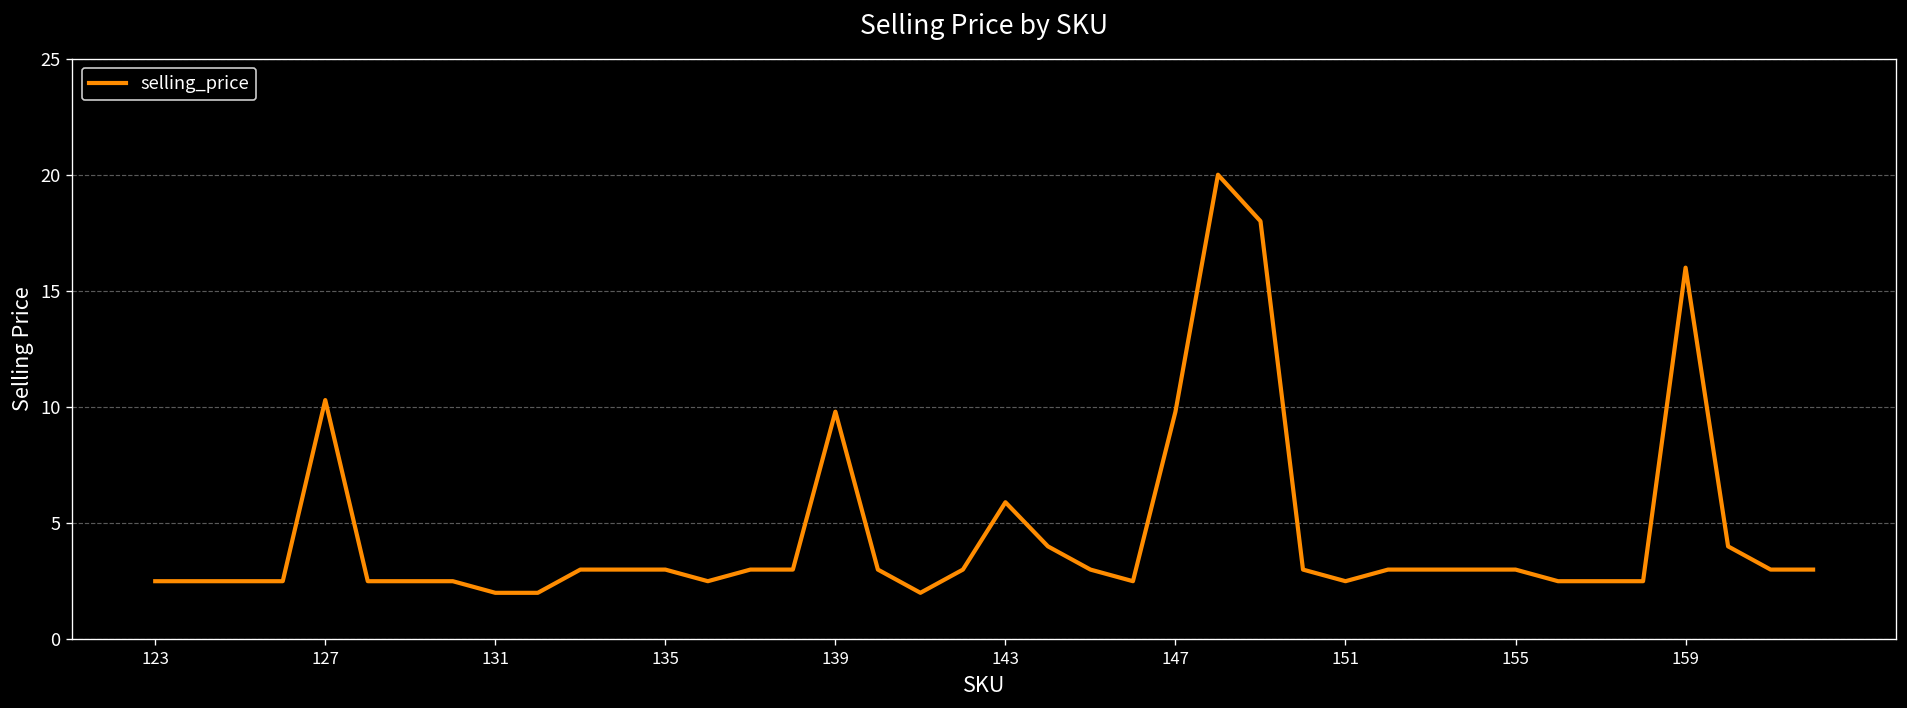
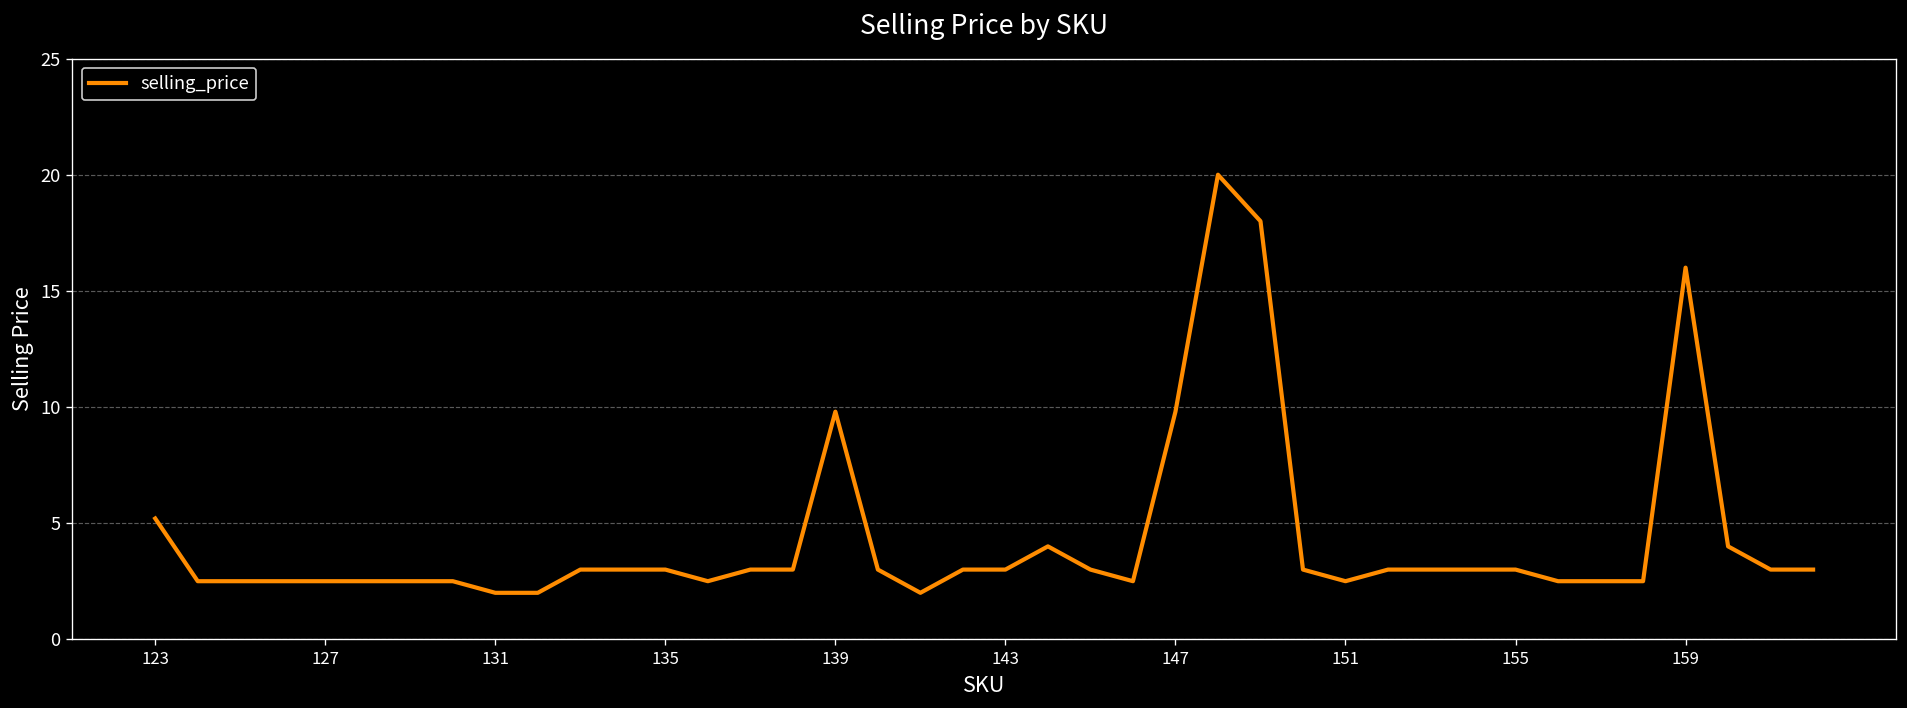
  {
-   "123": 2.5,
-   "127": 10.3,
+   "123": 5.2,
+   "127": 2.5,
    "131": 2.0,
    "135": 3.0,
    "139": 9.8,
-   "143": 5.9,
+   "143": 3.0,
    "147": 9.8,
    "151": 2.5,
    "155": 3.0,
    "159": 16.0
  }
